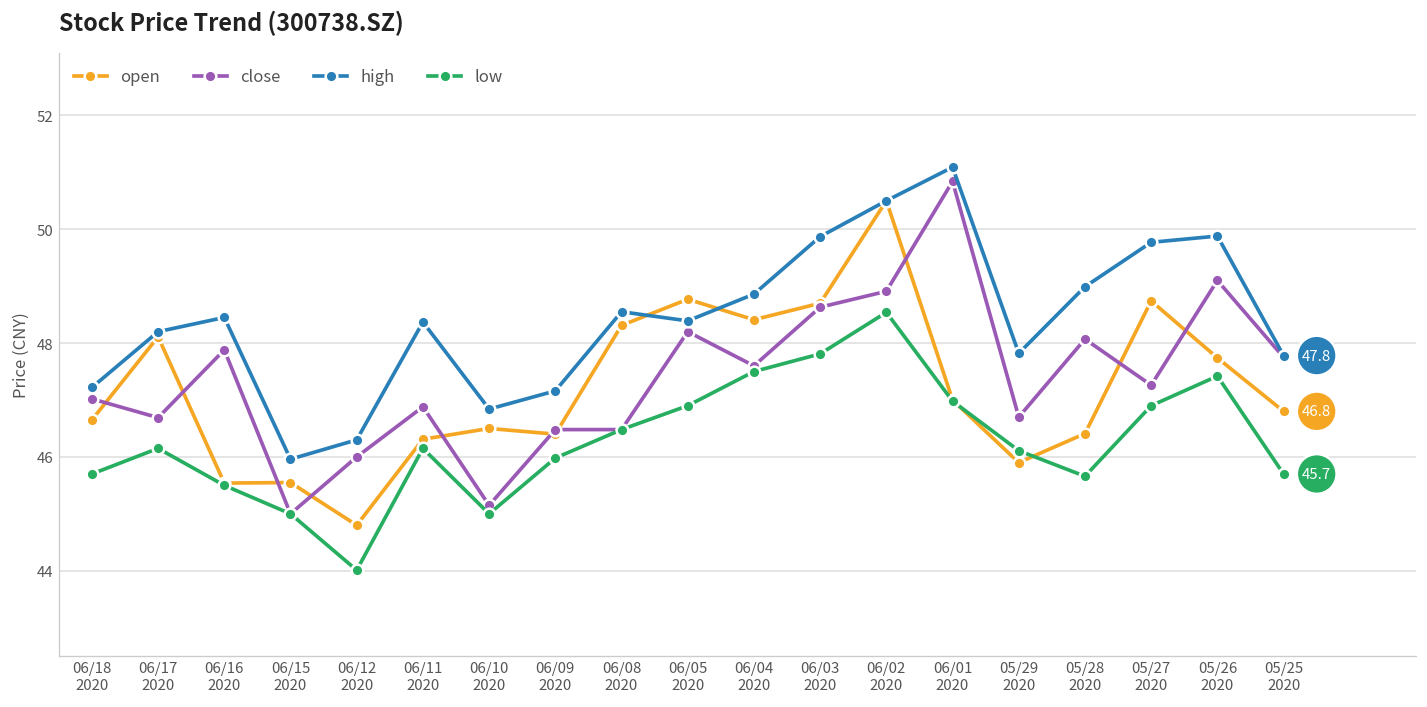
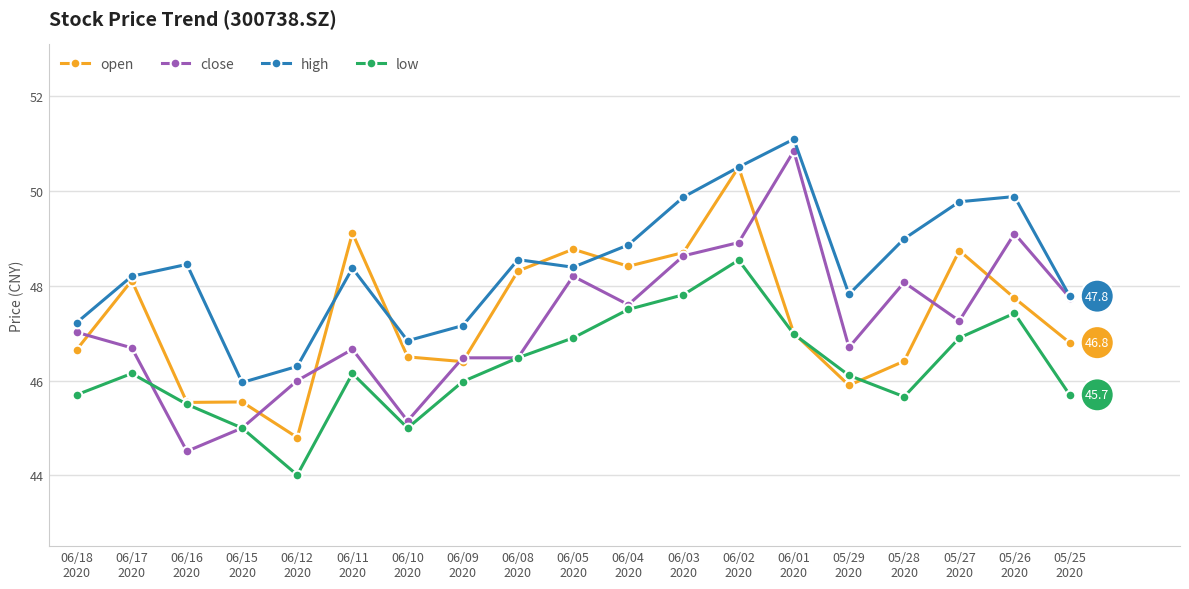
  {
    "open": {
      "06/18 2020": 46.7,
      "06/17 2020": 48.1,
      "06/15 2020": 45.6,
      "06/12 2020": 44.8,
-     "06/11 2020": 46.3,
+     "06/11 2020": 49.1,
      "06/10 2020": 46.5,
      "06/09 2020": 46.4,
      "06/08 2020": 48.3,
      "06/05 2020": 48.8,
      "06/04 2020": 48.4,
      "06/03 2020": 48.7,
      "05/29 2020": 45.9,
      "05/28 2020": 46.4,
      "05/27 2020": 48.7,
      "05/26 2020": 47.7
    },
    "close": {
      "06/18 2020": 47.0,
      "06/17 2020": 46.7,
-     "06/16 2020": 47.9,
+     "06/16 2020": 44.5,
      "06/12 2020": 46.0,
-     "06/11 2020": 46.9,
+     "06/11 2020": 46.7,
      "06/10 2020": 45.2,
      "06/09 2020": 46.5,
      "06/05 2020": 48.2,
      "06/04 2020": 47.6,
      "06/03 2020": 48.6,
      "06/02 2020": 48.9,
      "06/01 2020": 50.8,
      "05/29 2020": 46.7,
      "05/28 2020": 48.1,
      "05/27 2020": 47.3,
      "05/26 2020": 49.1
    },
    "high": {
      "06/18 2020": 47.2,
      "06/17 2020": 48.2,
      "06/16 2020": 48.5,
      "06/15 2020": 46.0,
      "06/12 2020": 46.3,
      "06/11 2020": 48.4,
      "06/10 2020": 46.8,
      "06/09 2020": 47.2,
      "06/08 2020": 48.6,
      "06/05 2020": 48.4,
      "06/04 2020": 48.9,
      "06/03 2020": 49.9,
      "06/01 2020": 51.1,
      "05/29 2020": 47.8,
      "05/28 2020": 49.0,
      "05/27 2020": 49.8,
      "05/26 2020": 49.9
    },
    "low": {
      "06/18 2020": 45.7,
      "06/17 2020": 46.2,
      "06/12 2020": 44.0,
      "06/11 2020": 46.2,
      "06/10 2020": 45.0,
      "06/09 2020": 46.0,
      "06/05 2020": 46.9,
      "06/04 2020": 47.5,
      "06/03 2020": 47.8,
      "06/02 2020": 48.5,
      "05/29 2020": 46.1,
      "05/28 2020": 45.7,
      "05/27 2020": 46.9,
      "05/26 2020": 47.4
    }
  }
